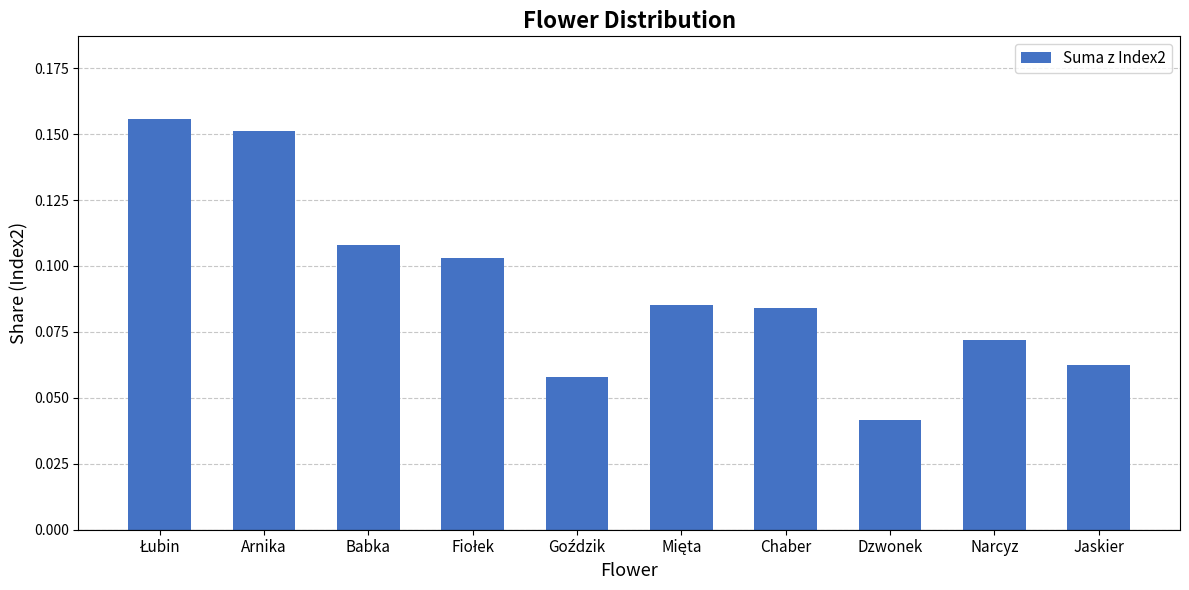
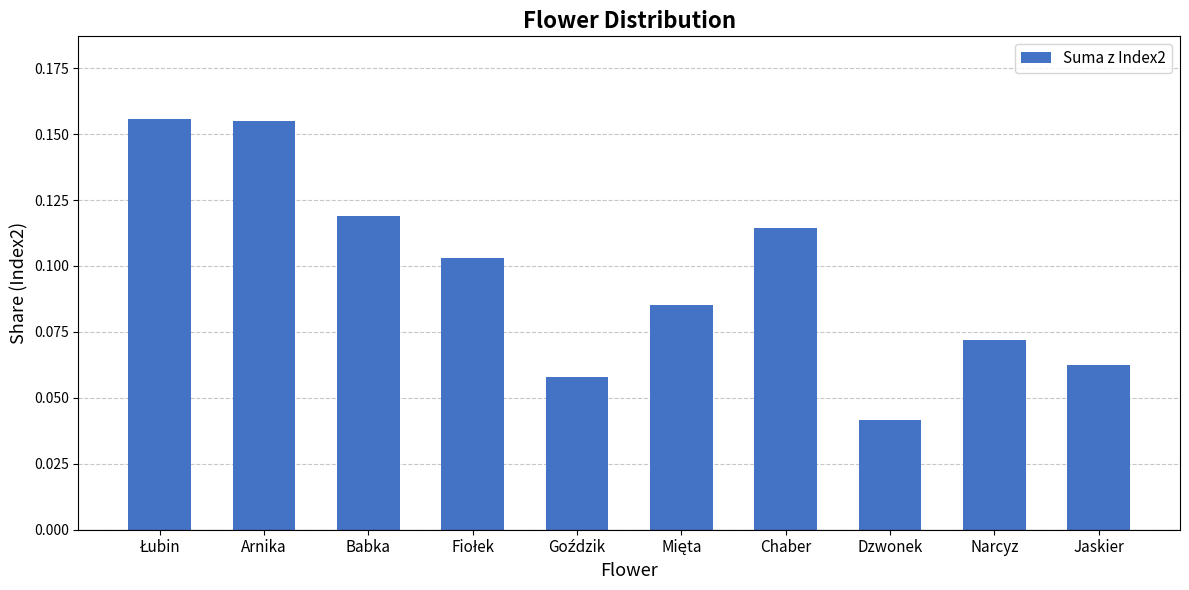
  {
    "Łubin": 0.156,
-   "Arnika": 0.151,
-   "Babka": 0.108,
+   "Arnika": 0.155,
+   "Babka": 0.119,
    "Fiołek": 0.103,
    "Goździk": 0.058,
    "Mięta": 0.085,
-   "Chaber": 0.084,
+   "Chaber": 0.114,
    "Dzwonek": 0.042,
    "Narcyz": 0.072,
    "Jaskier": 0.062
  }
